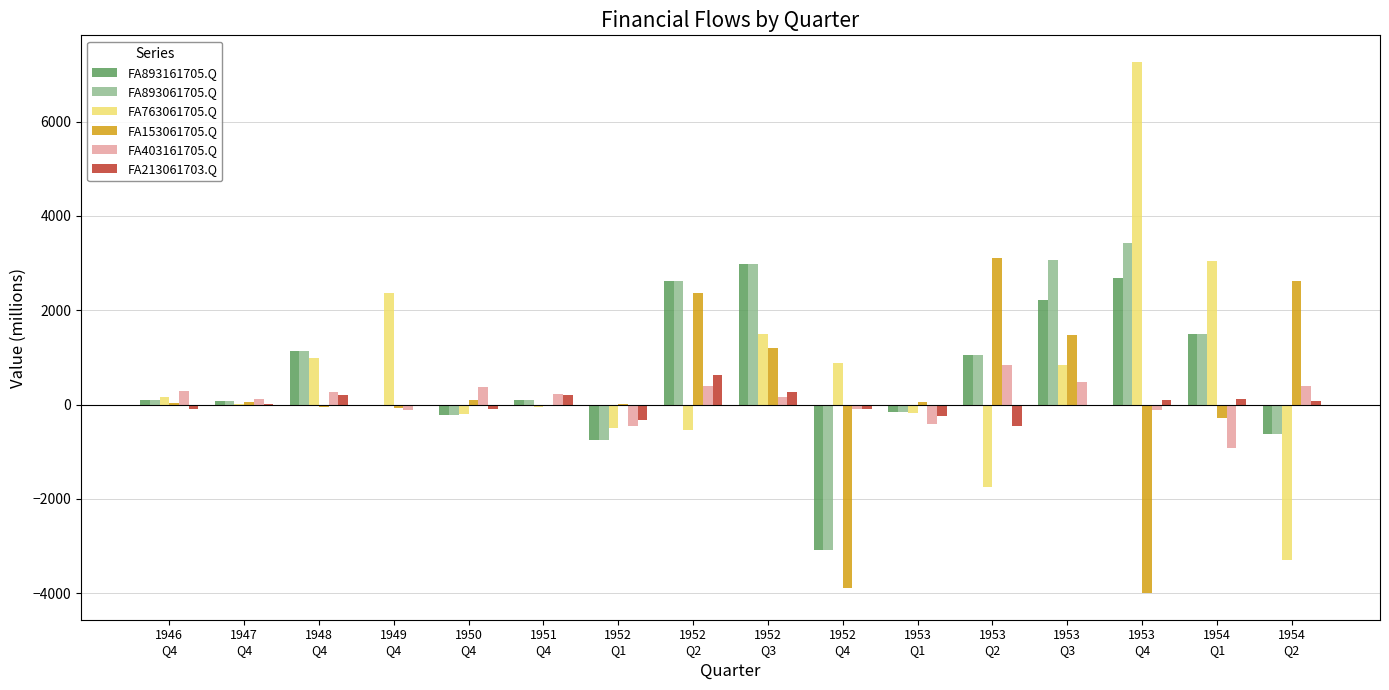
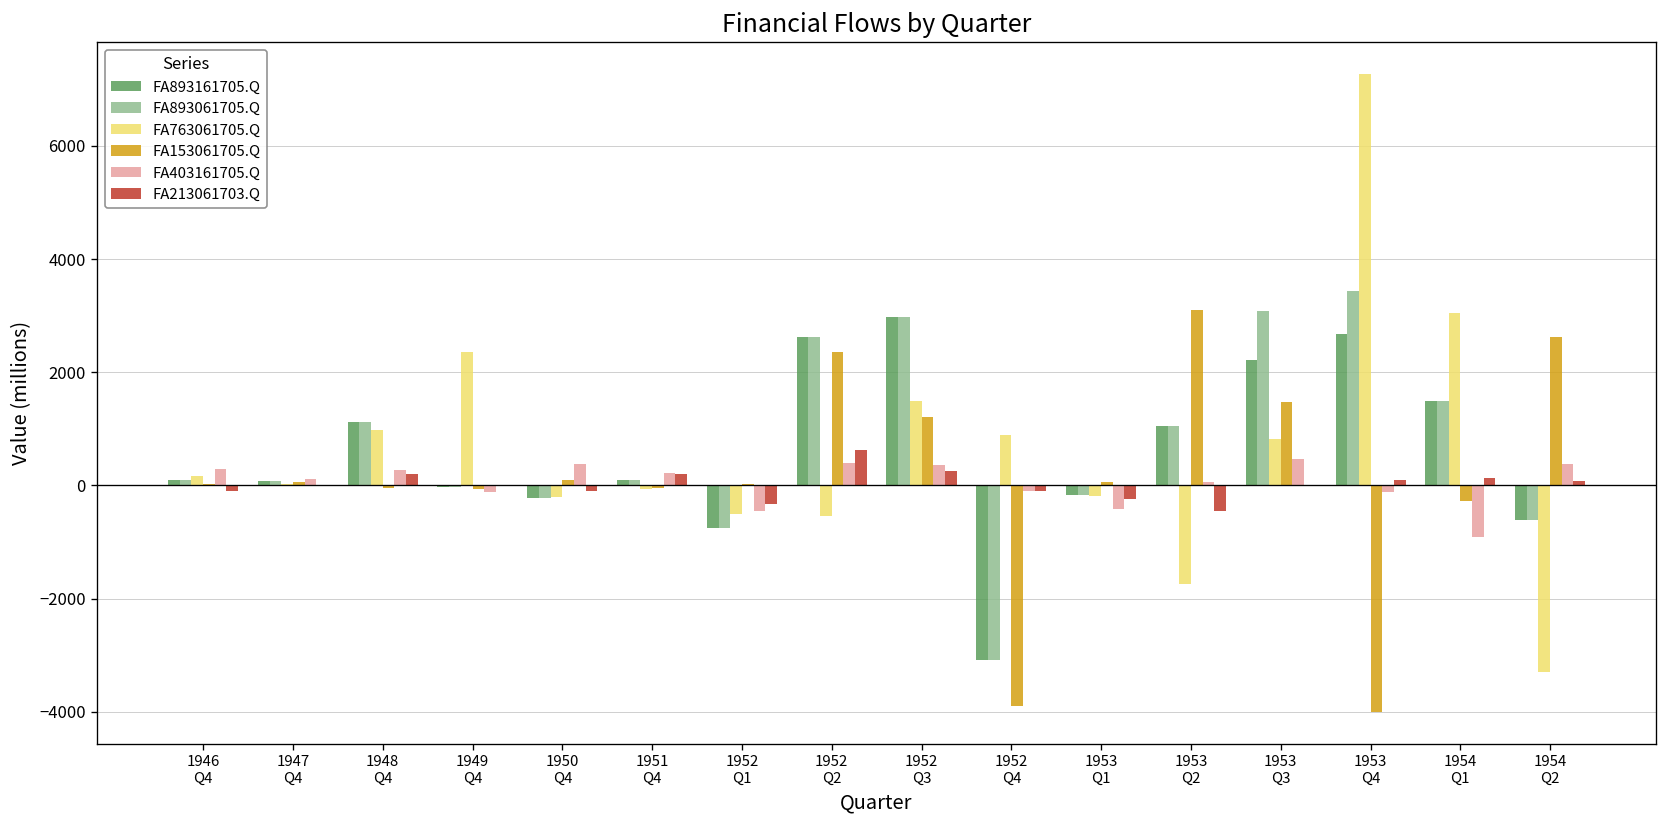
  {
    "FA893161705.Q": {
      "1946 Q4": 100,
      "1947 Q4": 100,
      "1948 Q4": 1100,
      "1950 Q4": -200,
      "1951 Q4": 100,
      "1952 Q1": -800,
      "1952 Q2": 2600,
      "1952 Q3": 3000,
      "1952 Q4": -3100,
      "1953 Q1": -200,
      "1953 Q2": 1000,
      "1953 Q3": 2200,
      "1953 Q4": 2700,
      "1954 Q1": 1500,
      "1954 Q2": -600
    },
    "FA893061705.Q": {
      "1946 Q4": 100,
      "1947 Q4": 100,
      "1948 Q4": 1100,
      "1950 Q4": -200,
      "1951 Q4": 100,
      "1952 Q1": -800,
      "1952 Q2": 2600,
      "1952 Q3": 3000,
      "1952 Q4": -3100,
      "1953 Q1": -200,
      "1953 Q2": 1000,
      "1953 Q3": 3100,
      "1953 Q4": 3400,
      "1954 Q1": 1500,
      "1954 Q2": -600
    },
    "FA763061705.Q": {
      "1946 Q4": 200,
      "1948 Q4": 1000,
      "1949 Q4": 2400,
      "1950 Q4": -200,
      "1951 Q4": -100,
      "1952 Q1": -500,
      "1952 Q2": -500,
      "1952 Q3": 1500,
      "1952 Q4": 900,
      "1953 Q1": -200,
      "1953 Q2": -1700,
      "1953 Q3": 800,
      "1953 Q4": 7300,
      "1954 Q1": 3000,
      "1954 Q2": -3300
    },
    "FA153061705.Q": {
      "1947 Q4": 100,
      "1949 Q4": -100,
      "1950 Q4": 100,
      "1952 Q2": 2400,
      "1952 Q3": 1200,
      "1952 Q4": -3900,
      "1953 Q2": 3100,
      "1953 Q3": 1500,
      "1953 Q4": -4000,
      "1954 Q1": -300,
      "1954 Q2": 2600
    },
    "FA403161705.Q": {
      "1946 Q4": 300,
      "1947 Q4": 100,
      "1948 Q4": 300,
      "1949 Q4": -100,
      "1950 Q4": 400,
      "1951 Q4": 200,
      "1952 Q1": -500,
      "1952 Q2": 400,
-     "1952 Q3": 200,
+     "1952 Q3": 400,
      "1952 Q4": -100,
      "1953 Q1": -400,
-     "1953 Q2": 800,
+     "1953 Q2": 100,
      "1953 Q3": 500,
      "1953 Q4": -100,
      "1954 Q1": -900,
      "1954 Q2": 400
    },
    "FA213061703.Q": {
      "1946 Q4": -100,
      "1948 Q4": 200,
      "1949 Q4": 0,
      "1950 Q4": -100,
      "1951 Q4": 200,
      "1952 Q1": -300,
      "1952 Q2": 600,
      "1952 Q3": 300,
      "1952 Q4": -100,
      "1953 Q1": -200,
      "1953 Q2": -500,
      "1953 Q4": 100,
      "1954 Q1": 100,
      "1954 Q2": 100
    }
  }
